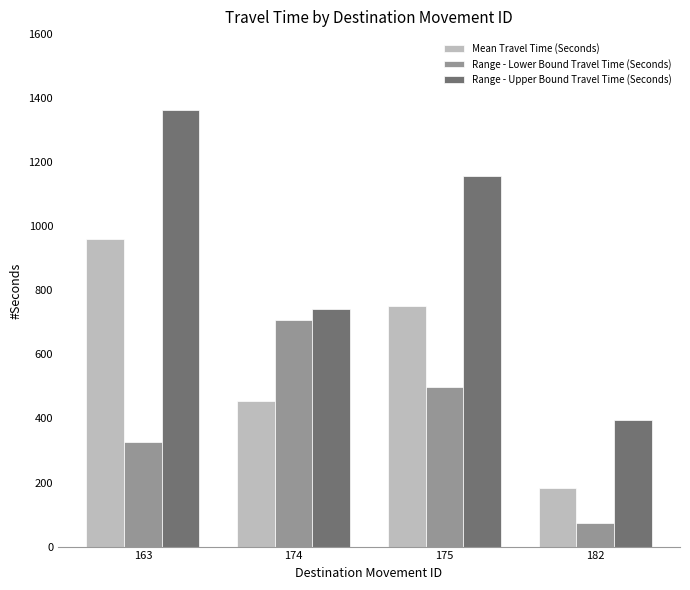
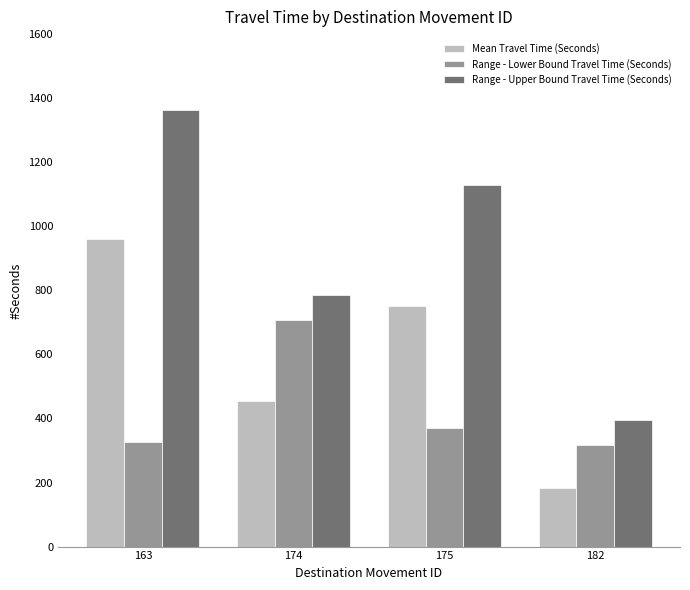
  {
    "Mean Travel Time (Seconds)": {
      "163": 960,
      "174": 460,
      "175": 750,
      "182": 180
    },
    "Range - Lower Bound Travel Time (Seconds)": {
      "163": 330,
      "174": 710,
-     "175": 500,
-     "182": 80
+     "175": 370,
+     "182": 320
    },
    "Range - Upper Bound Travel Time (Seconds)": {
      "163": 1360,
-     "174": 740,
-     "175": 1160,
+     "174": 780,
+     "175": 1130,
      "182": 400
    }
  }
